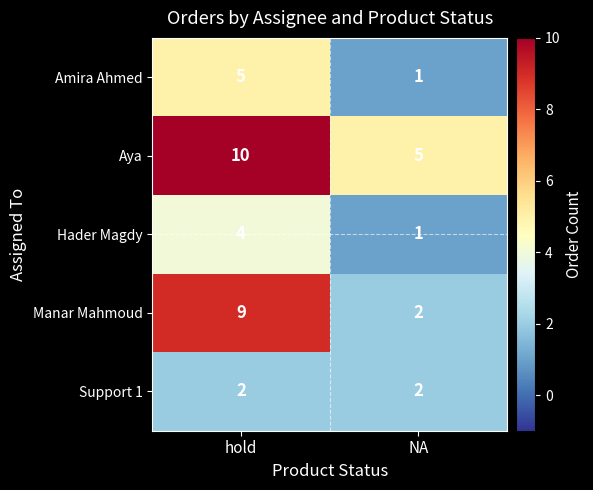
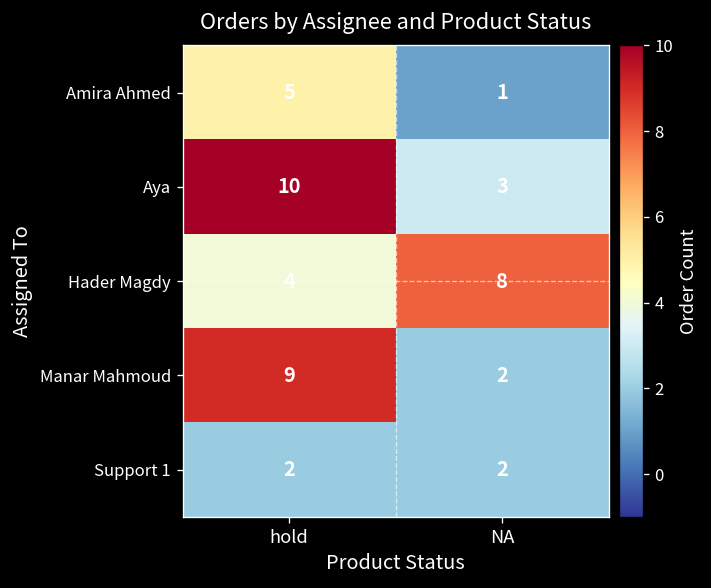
  {
    "Amira Ahmed": {
      "hold": 5,
      "NA": 1
    },
    "Aya": {
      "hold": 10,
-     "NA": 5
+     "NA": 3
    },
    "Hader Magdy": {
-     "NA": 1
+     "NA": 8
    },
    "Manar Mahmoud": {
      "hold": 9,
      "NA": 2
    },
    "Support 1": {
      "hold": 2,
      "NA": 2
    }
  }
